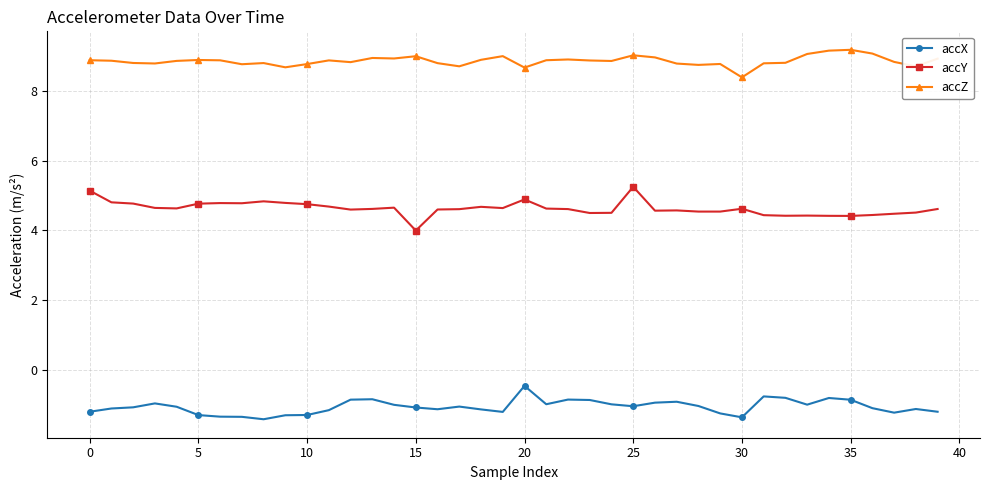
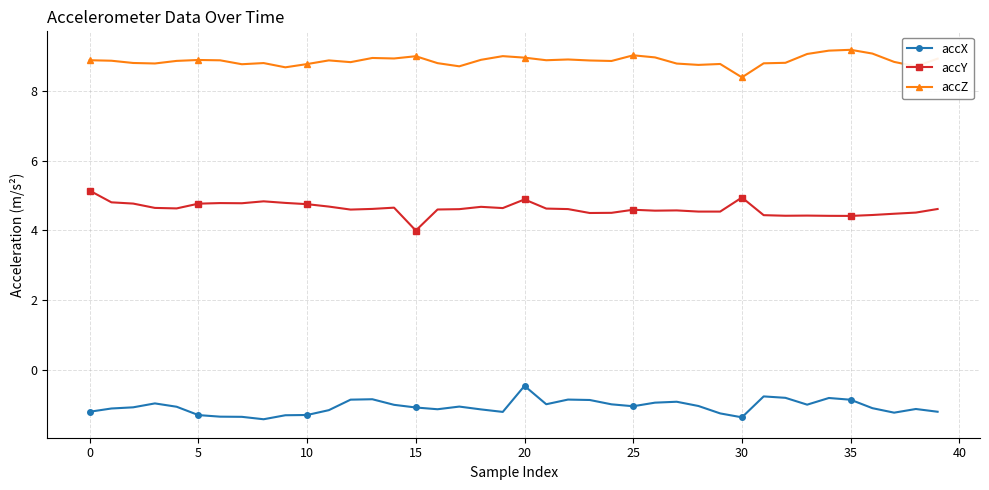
  {
    "accX": {
      "0": -1.2,
      "5": -1.3,
      "10": -1.3,
      "15": -1.1,
      "20": -0.5,
      "25": -1.1,
      "30": -1.4,
      "35": -0.9
    },
    "accY": {
      "0": 5.1,
      "5": 4.8,
      "10": 4.8,
      "15": 4.0,
      "20": 4.9,
-     "25": 5.3,
-     "30": 4.6,
+     "25": 4.6,
+     "30": 4.9,
      "35": 4.4
    },
    "accZ": {
      "0": 8.9,
      "5": 8.9,
      "10": 8.8,
      "15": 9.0,
-     "20": 8.7,
+     "20": 9.0,
      "25": 9.0,
      "30": 8.4,
      "35": 9.2
    }
  }
